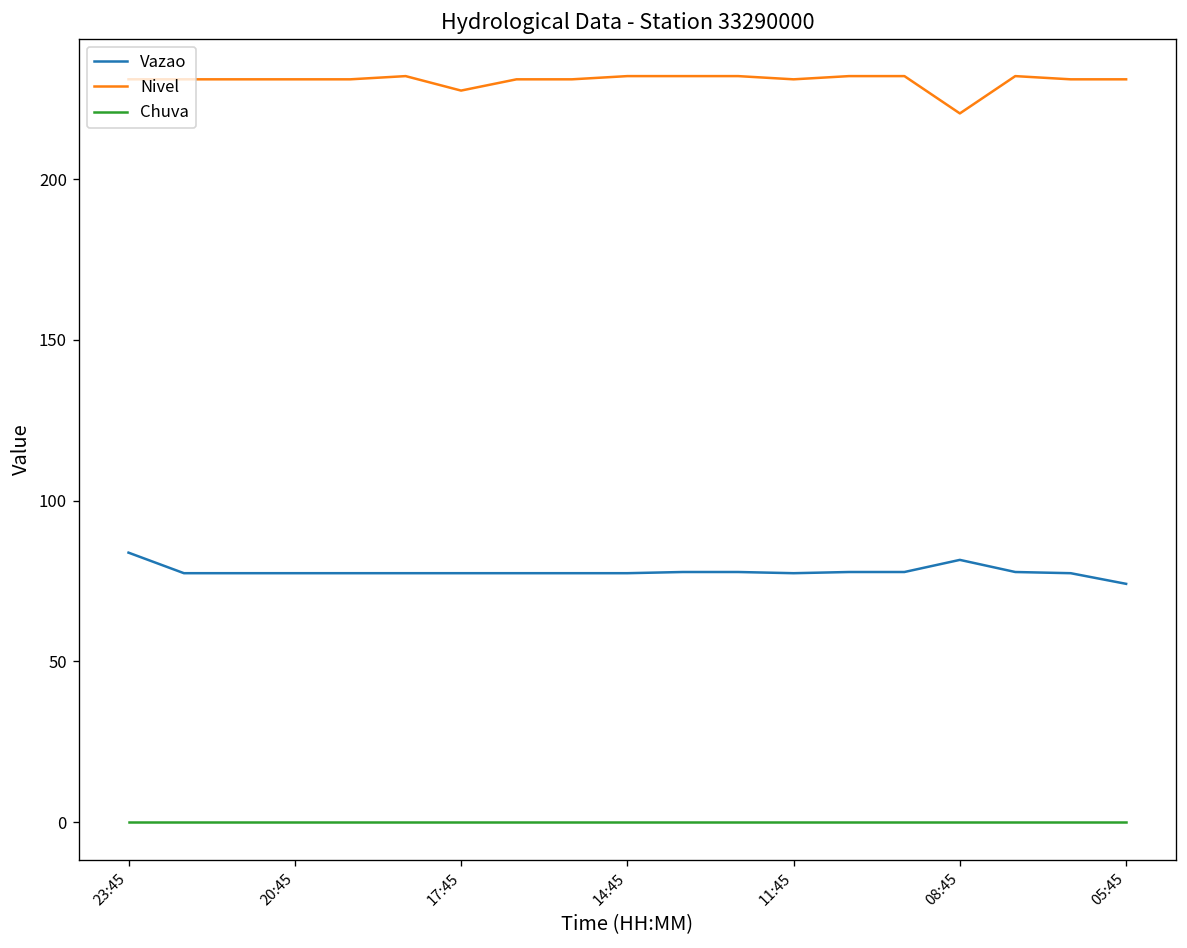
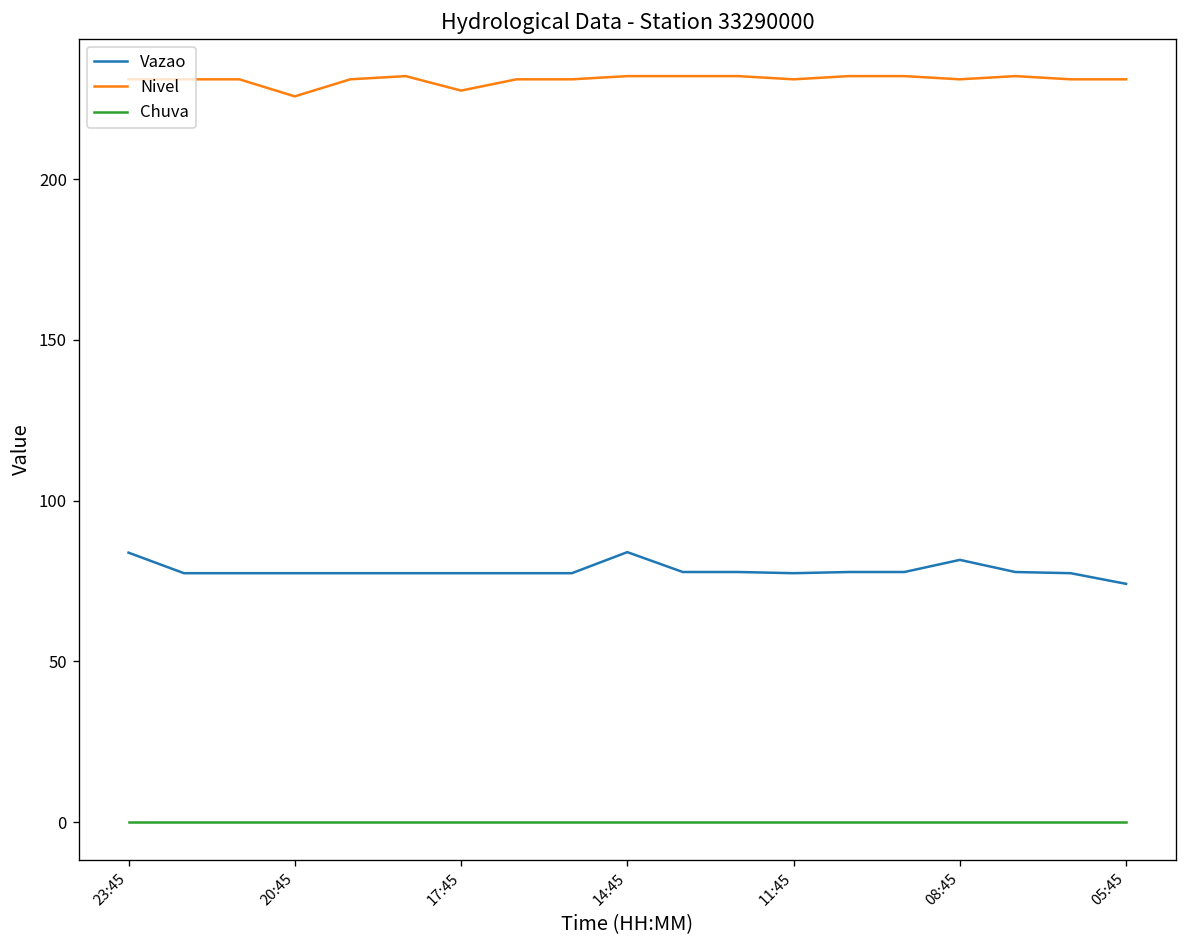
  {
    "Vazao": {
      "23:45": 84,
      "20:45": 77,
      "17:45": 77,
-     "14:45": 77,
+     "14:45": 84,
      "11:45": 77,
      "08:45": 82,
      "05:45": 74
    },
    "Nivel": {
-     "20:45": 231,
+     "20:45": 226,
      "17:45": 228,
      "14:45": 232,
      "11:45": 231,
-     "08:45": 220,
+     "08:45": 231,
      "05:45": 231
    },
    "Chuva": {
      "23:45": 0,
      "20:45": 0,
      "17:45": 0,
      "14:45": 0,
      "11:45": 0,
      "08:45": 0,
      "05:45": 0
    }
  }
